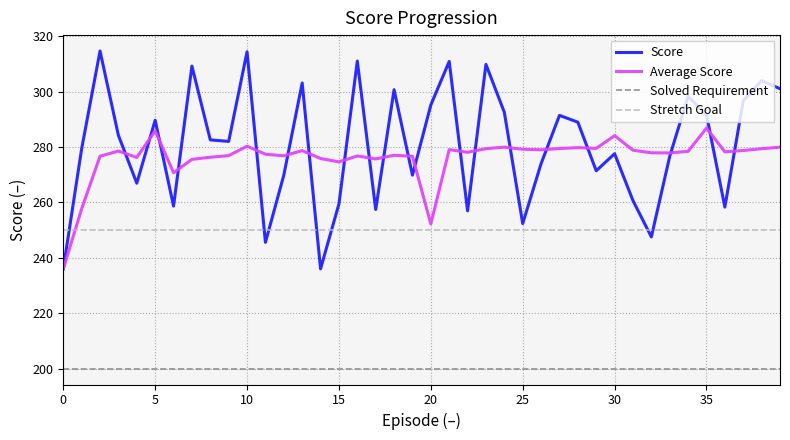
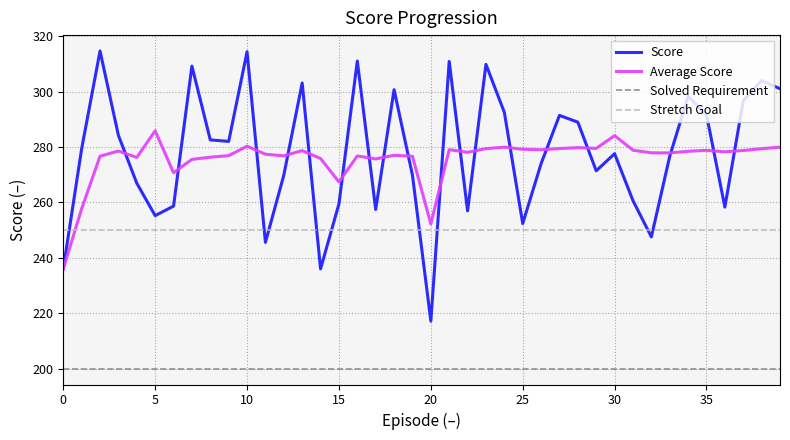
  {
    "Score": {
-     "5": 290,
+     "5": 255,
      "10": 314,
      "15": 259,
-     "20": 295,
+     "20": 217,
      "25": 252,
      "30": 278
    },
    "Average Score": {
      "5": 286,
      "10": 280,
-     "15": 275,
+     "15": 267,
      "20": 252,
      "25": 279,
      "30": 284,
-     "35": 287
+     "35": 279
    },
    "Solved Requirement": {
      "0": 200,
      "5": 200,
      "10": 200,
      "15": 200,
      "20": 200,
      "25": 200,
      "30": 200,
      "35": 200
    },
    "Stretch Goal": {
      "0": 250,
      "5": 250,
      "10": 250,
      "15": 250,
      "20": 250,
      "25": 250,
      "30": 250,
      "35": 250
    }
  }
